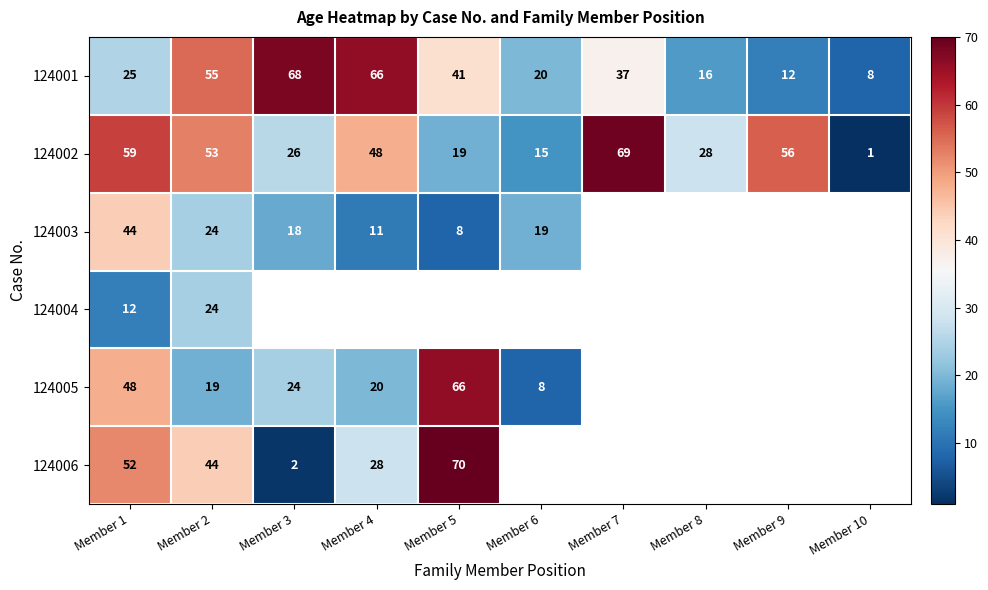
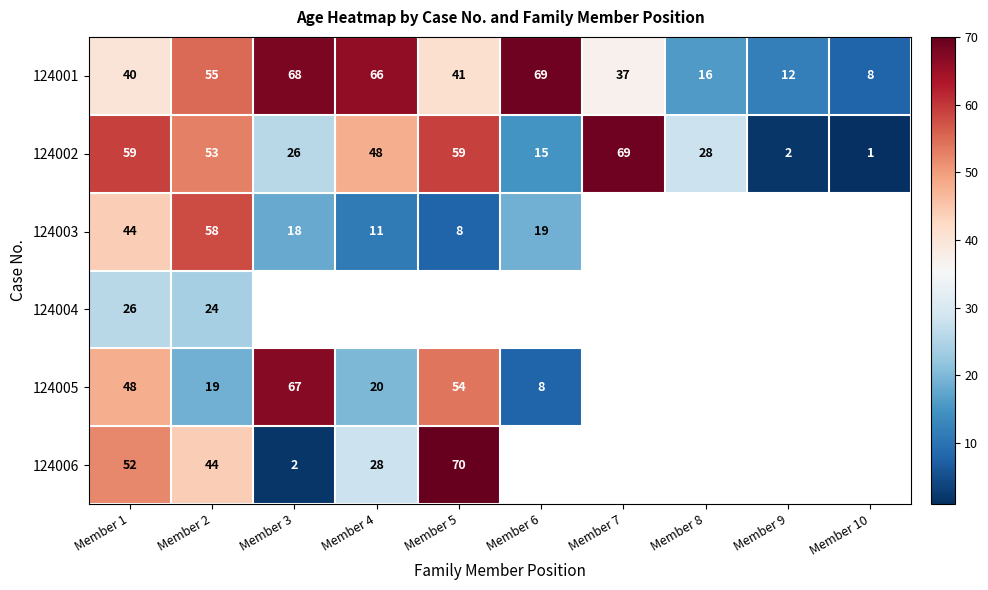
  {
    "124001": {
-     "Member 1": 25,
+     "Member 1": 40,
      "Member 2": 55,
      "Member 3": 68,
      "Member 4": 66,
      "Member 5": 41,
-     "Member 6": 20,
+     "Member 6": 69,
      "Member 7": 37,
      "Member 8": 16,
      "Member 9": 12,
      "Member 10": 8
    },
    "124002": {
      "Member 1": 59,
      "Member 2": 53,
      "Member 3": 26,
      "Member 4": 48,
-     "Member 5": 19,
+     "Member 5": 59,
      "Member 6": 15,
      "Member 7": 69,
      "Member 8": 28,
-     "Member 9": 56,
+     "Member 9": 2,
      "Member 10": 1
    },
    "124003": {
      "Member 1": 44,
-     "Member 2": 24,
+     "Member 2": 58,
      "Member 3": 18,
      "Member 4": 11,
      "Member 5": 8,
      "Member 6": 19
    },
    "124004": {
-     "Member 1": 12,
+     "Member 1": 26,
      "Member 2": 24
    },
    "124005": {
      "Member 1": 48,
      "Member 2": 19,
-     "Member 3": 24,
+     "Member 3": 67,
      "Member 4": 20,
-     "Member 5": 66,
+     "Member 5": 54,
      "Member 6": 8
    },
    "124006": {
      "Member 1": 52,
      "Member 2": 44,
      "Member 3": 2,
      "Member 4": 28,
      "Member 5": 70
    }
  }
